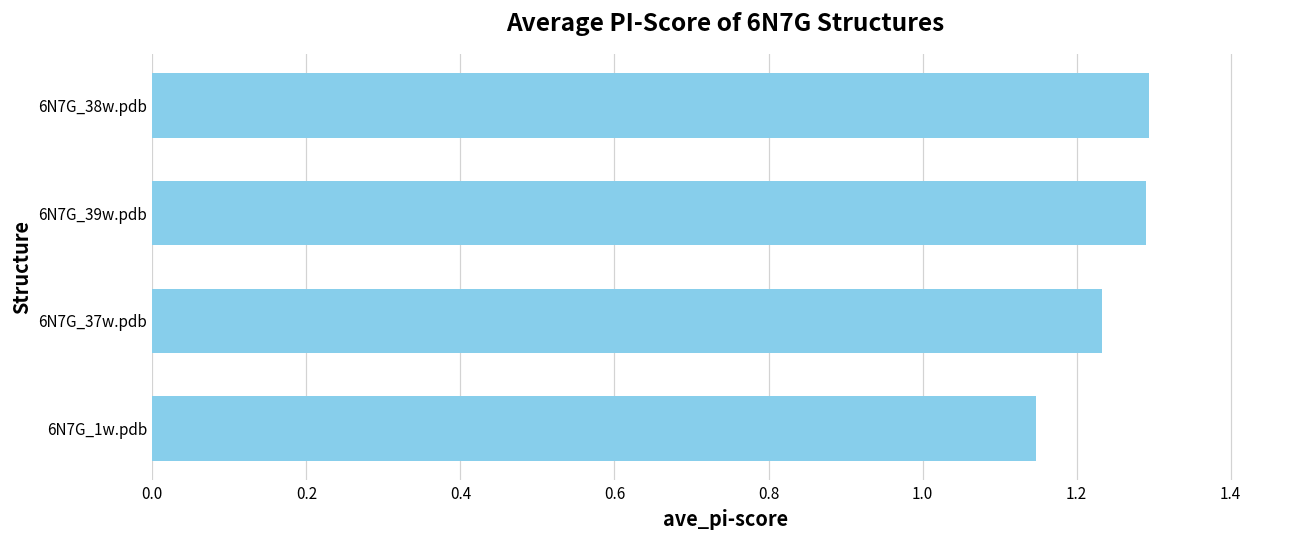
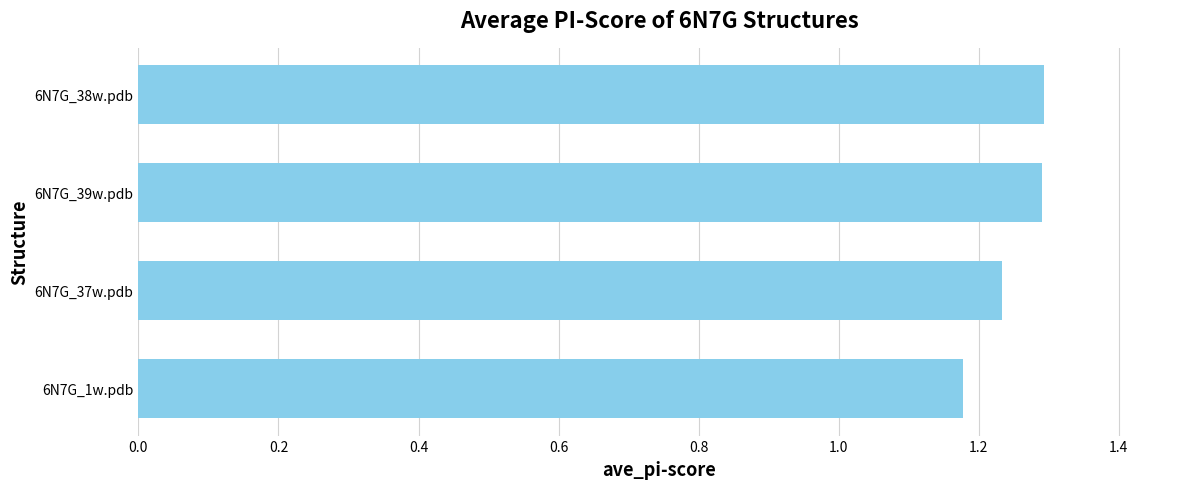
  {
    "6N7G_38w.pdb": 1.29,
    "6N7G_39w.pdb": 1.29,
    "6N7G_37w.pdb": 1.23,
-   "6N7G_1w.pdb": 1.15
+   "6N7G_1w.pdb": 1.18
  }
